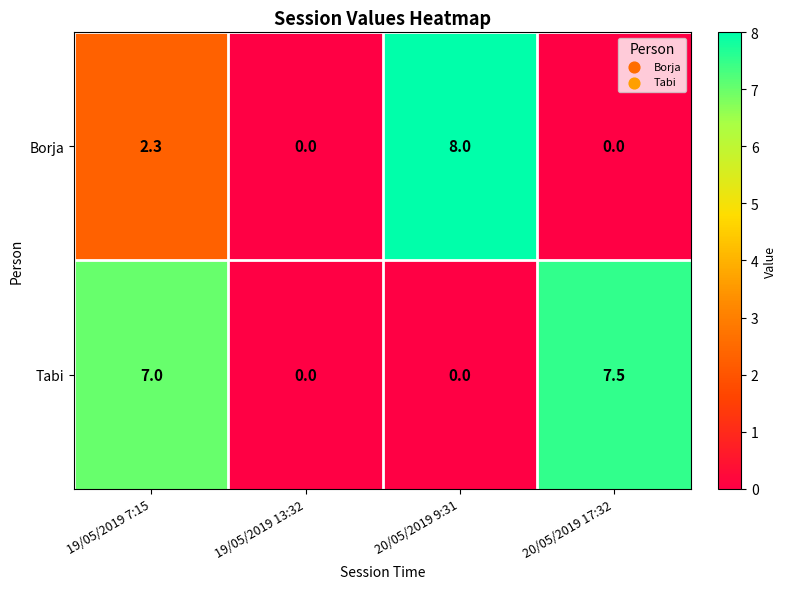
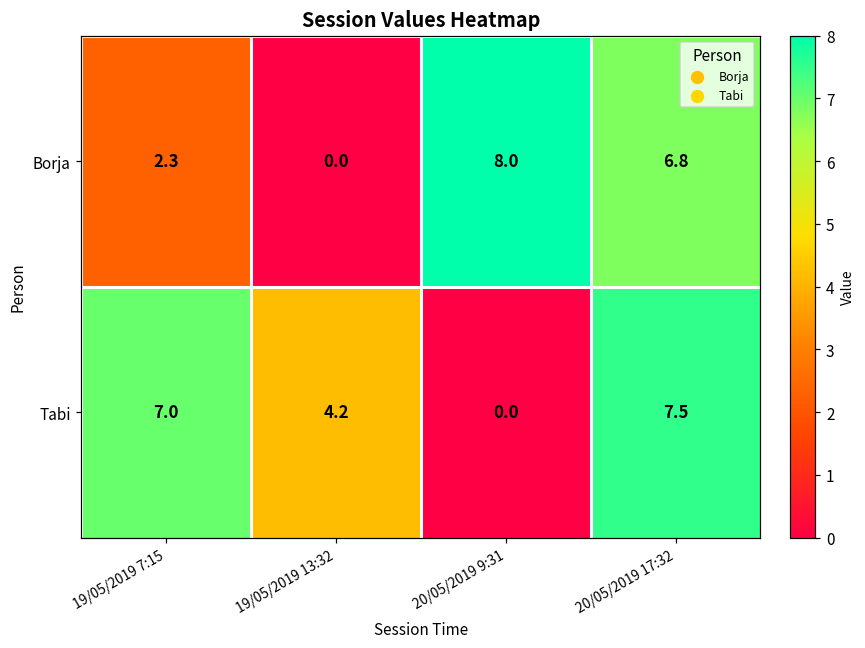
  {
    "Borja": {
      "19/05/2019 7:15": 2.3,
      "19/05/2019 13:32": 0.0,
      "20/05/2019 9:31": 8.0,
-     "20/05/2019 17:32": 0.0
+     "20/05/2019 17:32": 6.8
    },
    "Tabi": {
      "19/05/2019 7:15": 7.0,
-     "19/05/2019 13:32": 0.0,
+     "19/05/2019 13:32": 4.2,
      "20/05/2019 9:31": 0.0,
      "20/05/2019 17:32": 7.5
    }
  }
